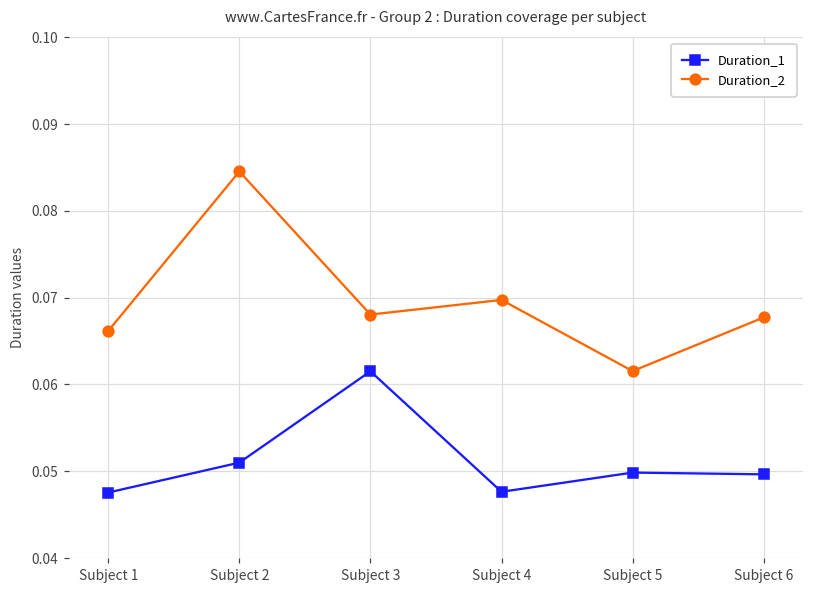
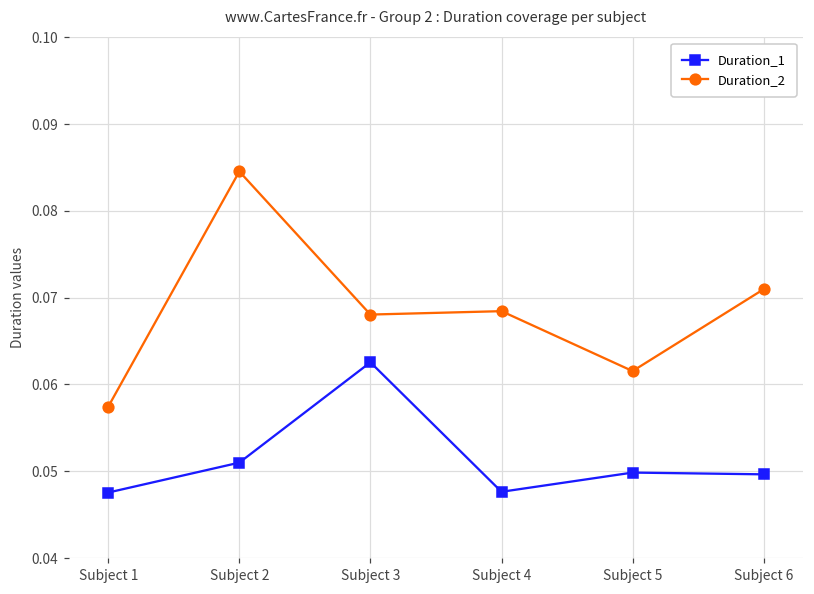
  {
    "Duration_1": {
      "Subject 1": 0.048,
      "Subject 2": 0.051,
-     "Subject 3": 0.062,
+     "Subject 3": 0.063,
      "Subject 4": 0.048,
      "Subject 5": 0.050,
      "Subject 6": 0.050
    },
    "Duration_2": {
-     "Subject 1": 0.066,
+     "Subject 1": 0.057,
      "Subject 2": 0.085,
      "Subject 3": 0.068,
-     "Subject 4": 0.070,
+     "Subject 4": 0.068,
      "Subject 5": 0.062,
-     "Subject 6": 0.068
+     "Subject 6": 0.071
    }
  }
